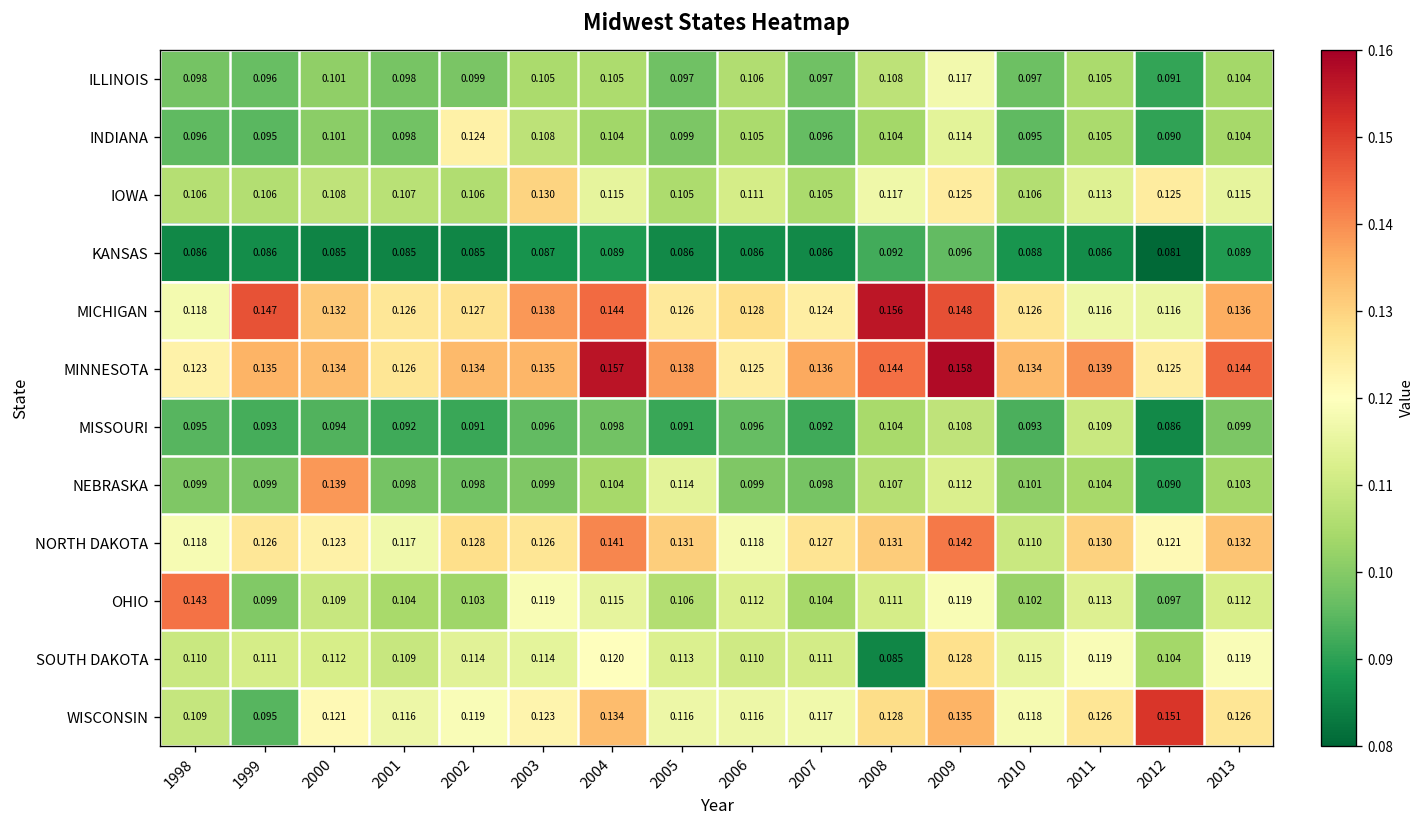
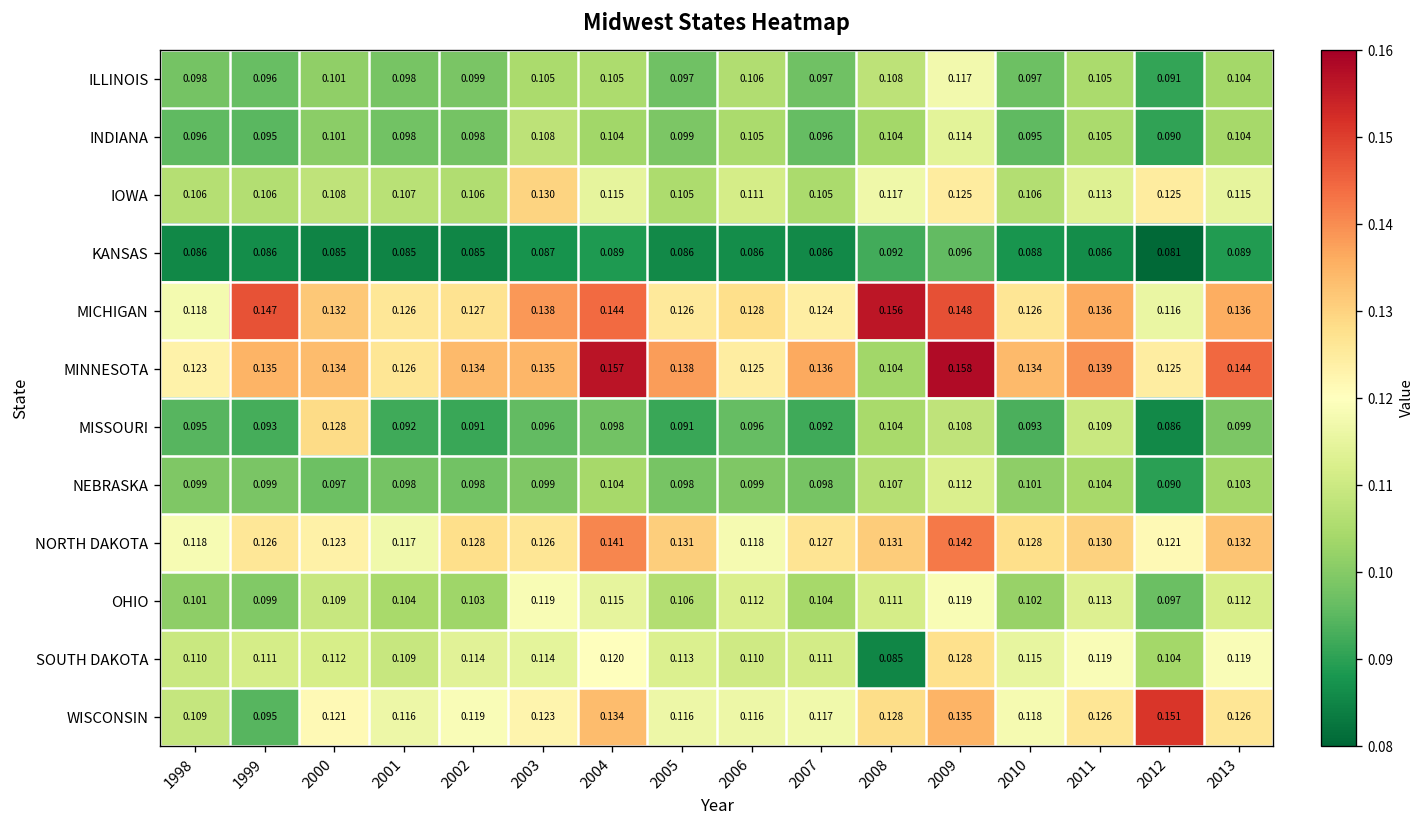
  {
    "ILLINOIS": {
      "1998": 0.098,
      "1999": 0.096,
      "2000": 0.101,
      "2001": 0.098,
      "2002": 0.099,
      "2003": 0.105,
      "2004": 0.105,
      "2005": 0.097,
      "2006": 0.106,
      "2007": 0.097,
      "2008": 0.108,
      "2009": 0.117,
      "2010": 0.097,
      "2011": 0.105,
      "2012": 0.091,
      "2013": 0.104
    },
    "INDIANA": {
      "1998": 0.096,
      "1999": 0.095,
      "2000": 0.101,
      "2001": 0.098,
-     "2002": 0.124,
+     "2002": 0.098,
      "2003": 0.108,
      "2004": 0.104,
      "2005": 0.099,
      "2006": 0.105,
      "2007": 0.096,
      "2008": 0.104,
      "2009": 0.114,
      "2010": 0.095,
      "2011": 0.105,
      "2012": 0.090,
      "2013": 0.104
    },
    "IOWA": {
      "1998": 0.106,
      "1999": 0.106,
      "2000": 0.108,
      "2001": 0.107,
      "2002": 0.106,
      "2003": 0.130,
      "2004": 0.115,
      "2005": 0.105,
      "2006": 0.111,
      "2007": 0.105,
      "2008": 0.117,
      "2009": 0.125,
      "2010": 0.106,
      "2011": 0.113,
      "2012": 0.125,
      "2013": 0.115
    },
    "KANSAS": {
      "1998": 0.086,
      "1999": 0.086,
      "2000": 0.085,
      "2001": 0.085,
      "2002": 0.085,
      "2003": 0.087,
      "2004": 0.089,
      "2005": 0.086,
      "2006": 0.086,
      "2007": 0.086,
      "2008": 0.092,
      "2009": 0.096,
      "2010": 0.088,
      "2011": 0.086,
      "2012": 0.081,
      "2013": 0.089
    },
    "MICHIGAN": {
      "1998": 0.118,
      "1999": 0.147,
      "2000": 0.132,
      "2001": 0.126,
      "2002": 0.127,
      "2003": 0.138,
      "2004": 0.144,
      "2005": 0.126,
      "2006": 0.128,
      "2007": 0.124,
      "2008": 0.156,
      "2009": 0.148,
      "2010": 0.126,
-     "2011": 0.116,
+     "2011": 0.136,
      "2012": 0.116,
      "2013": 0.136
    },
    "MINNESOTA": {
      "1998": 0.123,
      "1999": 0.135,
      "2000": 0.134,
      "2001": 0.126,
      "2002": 0.134,
      "2003": 0.135,
      "2004": 0.157,
      "2005": 0.138,
      "2006": 0.125,
      "2007": 0.136,
-     "2008": 0.144,
+     "2008": 0.104,
      "2009": 0.158,
      "2010": 0.134,
      "2011": 0.139,
      "2012": 0.125,
      "2013": 0.144
    },
    "MISSOURI": {
      "1998": 0.095,
      "1999": 0.093,
-     "2000": 0.094,
+     "2000": 0.128,
      "2001": 0.092,
      "2002": 0.091,
      "2003": 0.096,
      "2004": 0.098,
      "2005": 0.091,
      "2006": 0.096,
      "2007": 0.092,
      "2008": 0.104,
      "2009": 0.108,
      "2010": 0.093,
      "2011": 0.109,
      "2012": 0.086,
      "2013": 0.099
    },
    "NEBRASKA": {
      "1998": 0.099,
      "1999": 0.099,
-     "2000": 0.139,
+     "2000": 0.097,
      "2001": 0.098,
      "2002": 0.098,
      "2003": 0.099,
      "2004": 0.104,
-     "2005": 0.114,
+     "2005": 0.098,
      "2006": 0.099,
      "2007": 0.098,
      "2008": 0.107,
      "2009": 0.112,
      "2010": 0.101,
      "2011": 0.104,
      "2012": 0.090,
      "2013": 0.103
    },
    "NORTH DAKOTA": {
      "1998": 0.118,
      "1999": 0.126,
      "2000": 0.123,
      "2001": 0.117,
      "2002": 0.128,
      "2003": 0.126,
      "2004": 0.141,
      "2005": 0.131,
      "2006": 0.118,
      "2007": 0.127,
      "2008": 0.131,
      "2009": 0.142,
-     "2010": 0.110,
+     "2010": 0.128,
      "2011": 0.130,
      "2012": 0.121,
      "2013": 0.132
    },
    "OHIO": {
-     "1998": 0.143,
+     "1998": 0.101,
      "1999": 0.099,
      "2000": 0.109,
      "2001": 0.104,
      "2002": 0.103,
      "2003": 0.119,
      "2004": 0.115,
      "2005": 0.106,
      "2006": 0.112,
      "2007": 0.104,
      "2008": 0.111,
      "2009": 0.119,
      "2010": 0.102,
      "2011": 0.113,
      "2012": 0.097,
      "2013": 0.112
    },
    "SOUTH DAKOTA": {
      "1998": 0.110,
      "1999": 0.111,
      "2000": 0.112,
      "2001": 0.109,
      "2002": 0.114,
      "2003": 0.114,
      "2004": 0.120,
      "2005": 0.113,
      "2006": 0.110,
      "2007": 0.111,
      "2008": 0.085,
      "2009": 0.128,
      "2010": 0.115,
      "2011": 0.119,
      "2012": 0.104,
      "2013": 0.119
    },
    "WISCONSIN": {
      "1998": 0.109,
      "1999": 0.095,
      "2000": 0.121,
      "2001": 0.116,
      "2002": 0.119,
      "2003": 0.123,
      "2004": 0.134,
      "2005": 0.116,
      "2006": 0.116,
      "2007": 0.117,
      "2008": 0.128,
      "2009": 0.135,
      "2010": 0.118,
      "2011": 0.126,
      "2012": 0.151,
      "2013": 0.126
    }
  }
